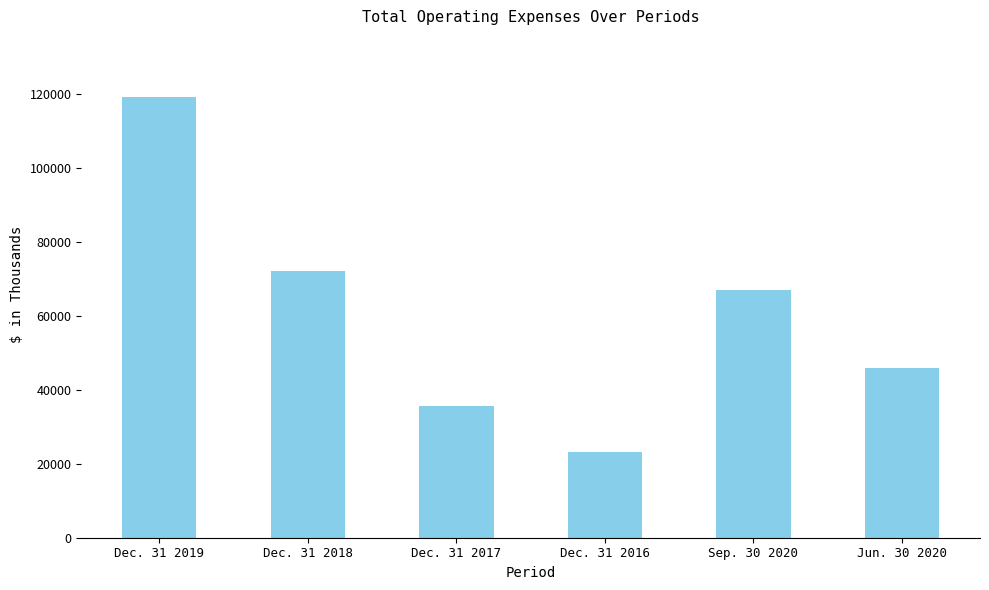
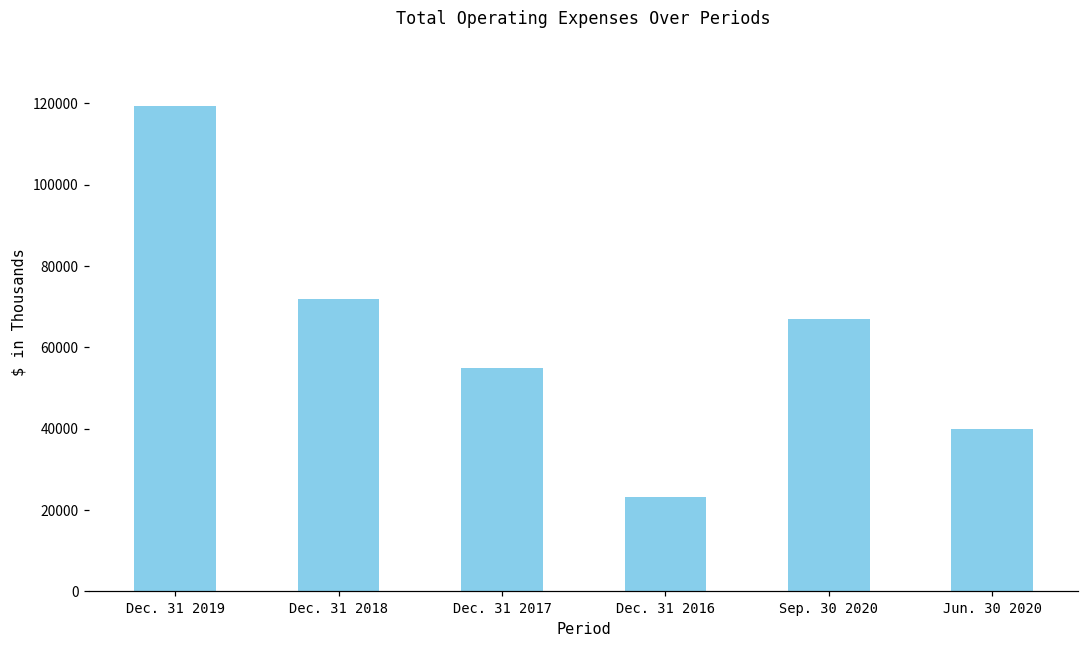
  {
    "Dec. 31 2019": 119000,
    "Dec. 31 2018": 72000,
-   "Dec. 31 2017": 36000,
+   "Dec. 31 2017": 55000,
    "Dec. 31 2016": 23000,
    "Sep. 30 2020": 67000,
-   "Jun. 30 2020": 46000
+   "Jun. 30 2020": 40000
  }
